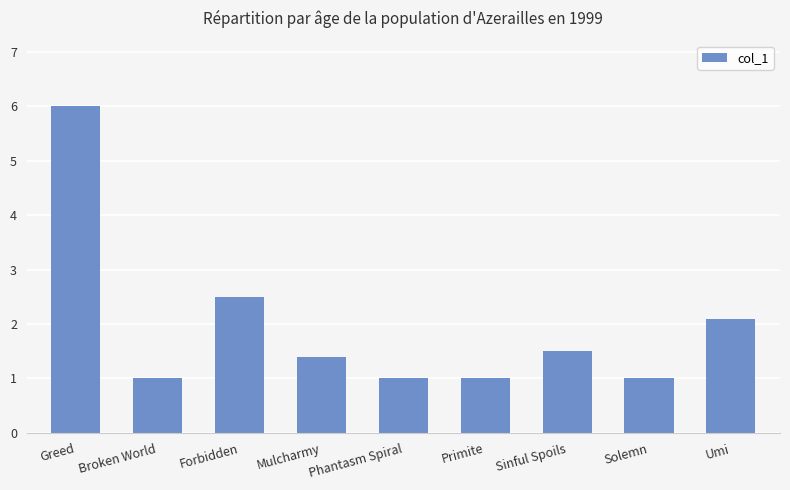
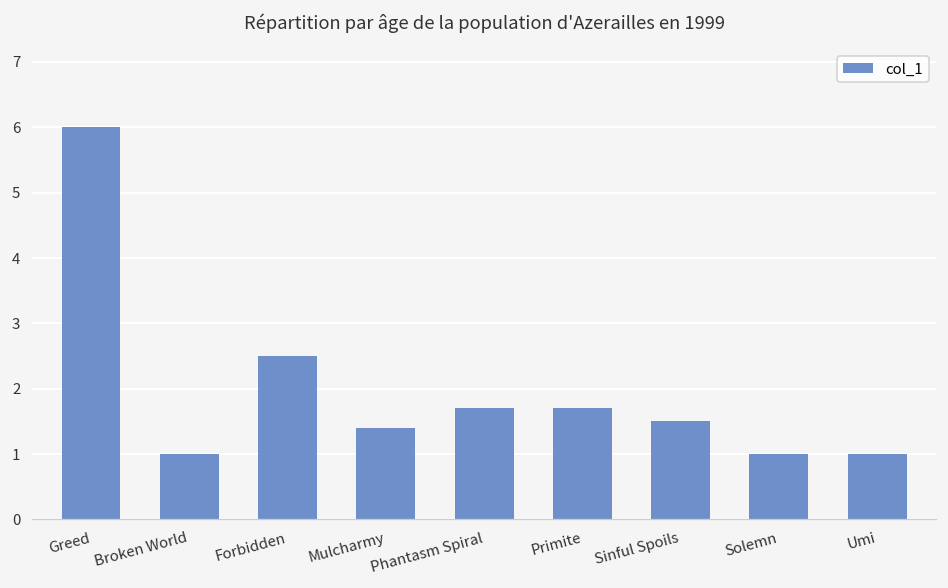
  {
    "Greed": 6.0,
    "Broken World": 1.0,
    "Forbidden": 2.5,
    "Mulcharmy": 1.4,
-   "Phantasm Spiral": 1.0,
-   "Primite": 1.0,
+   "Phantasm Spiral": 1.7,
+   "Primite": 1.7,
    "Sinful Spoils": 1.5,
    "Solemn": 1.0,
-   "Umi": 2.1
+   "Umi": 1.0
  }
